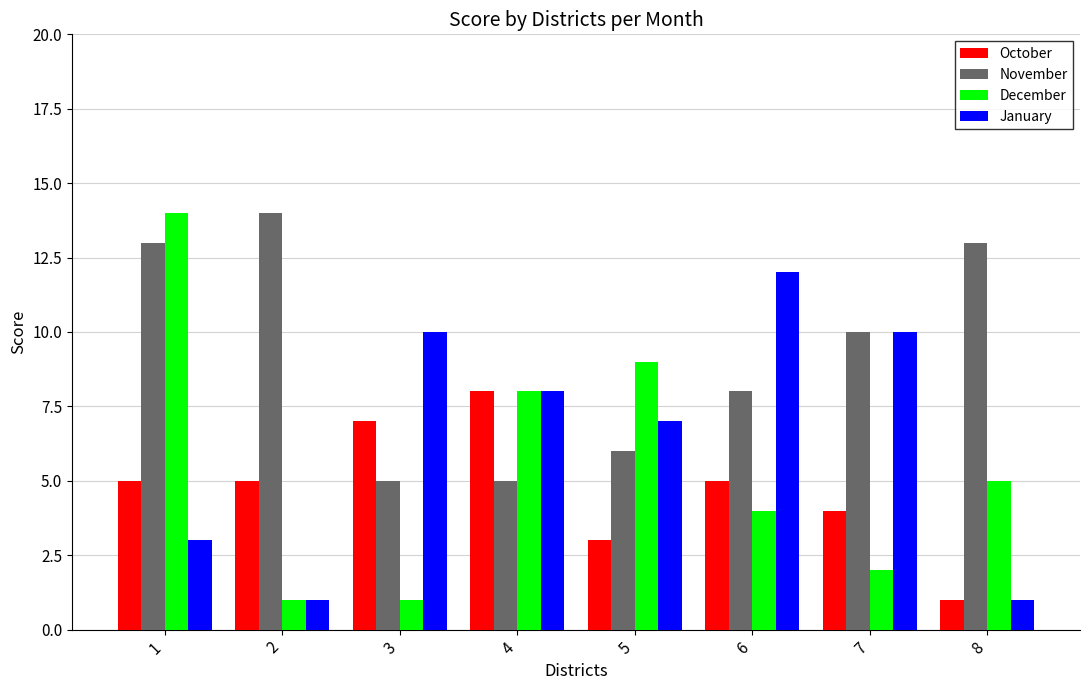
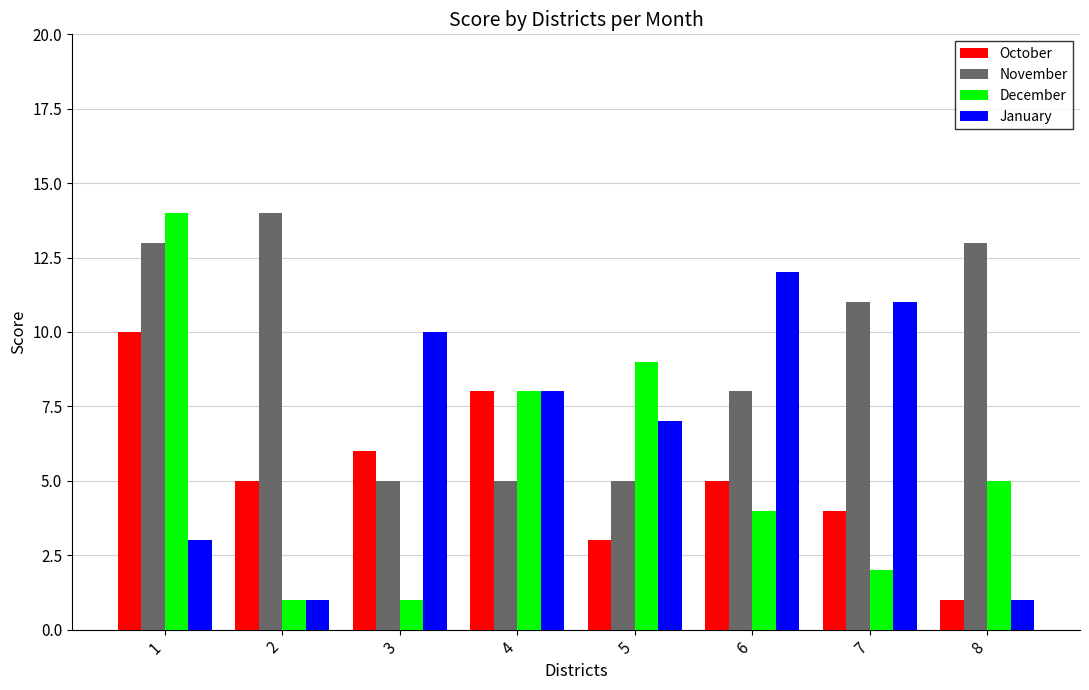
  {
    "October": {
-     "1": 5,
+     "1": 10,
      "2": 5,
-     "3": 7,
+     "3": 6,
      "4": 8,
      "5": 3,
      "6": 5,
      "7": 4,
      "8": 1
    },
    "November": {
      "1": 13,
      "2": 14,
      "3": 5,
      "4": 5,
-     "5": 6,
+     "5": 5,
      "6": 8,
-     "7": 10,
+     "7": 11,
      "8": 13
    },
    "December": {
      "1": 14,
      "2": 1,
      "3": 1,
      "4": 8,
      "5": 9,
      "6": 4,
      "7": 2,
      "8": 5
    },
    "January": {
      "1": 3,
      "2": 1,
      "3": 10,
      "4": 8,
      "5": 7,
      "6": 12,
-     "7": 10,
+     "7": 11,
      "8": 1
    }
  }
